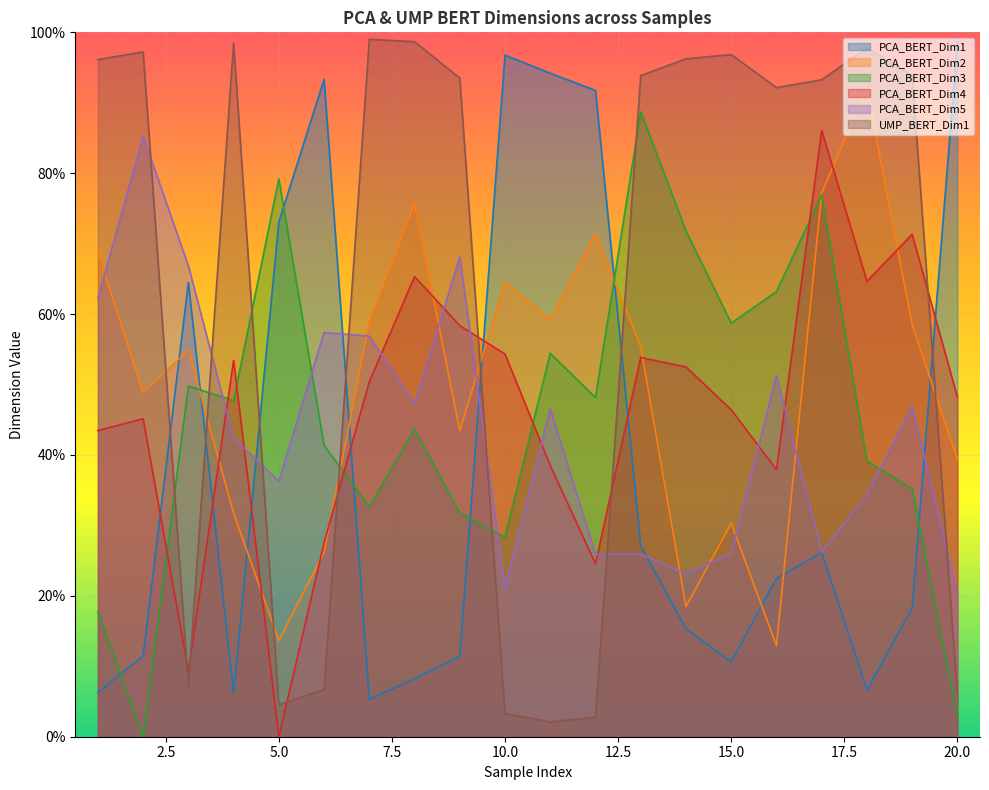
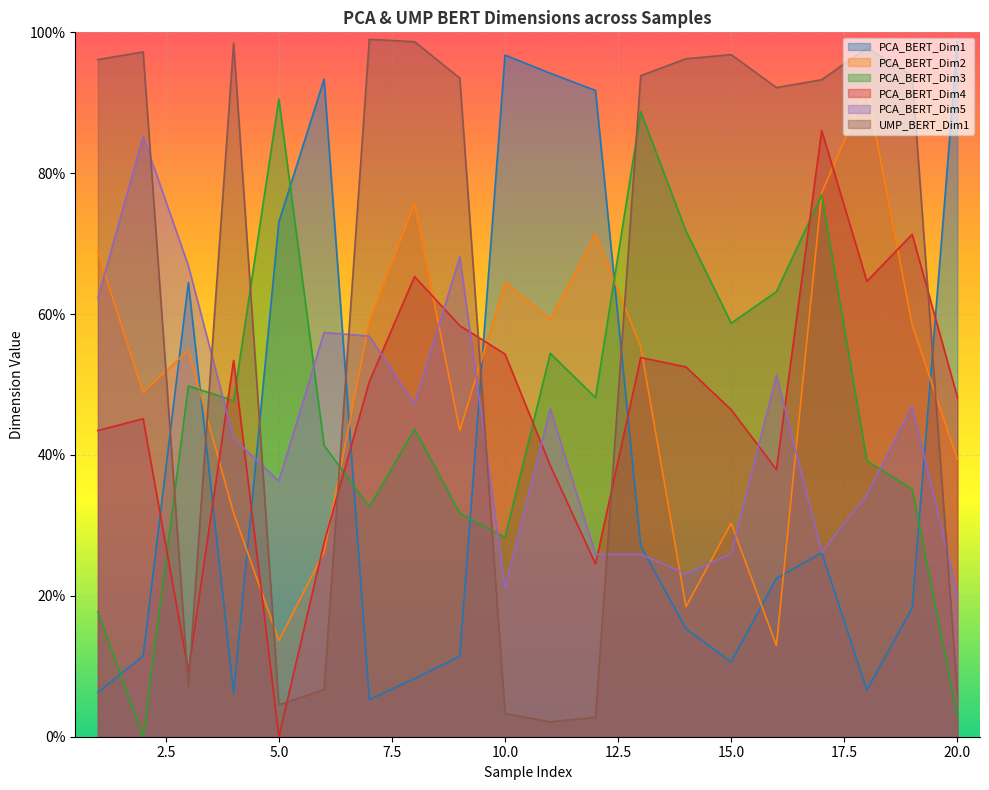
  {
    "PCA_BERT_Dim1": {
      "5.0": "73%",
      "10.0": "97%",
      "15.0": "11%"
    },
    "PCA_BERT_Dim3": {
-     "5.0": "79%",
+     "5.0": "91%",
      "10.0": "28%",
      "15.0": "59%",
      "20.0": "3%"
    },
    "PCA_BERT_Dim5": {
      "5.0": "36%",
      "10.0": "21%",
      "15.0": "26%",
      "20.0": "20%"
    }
  }
